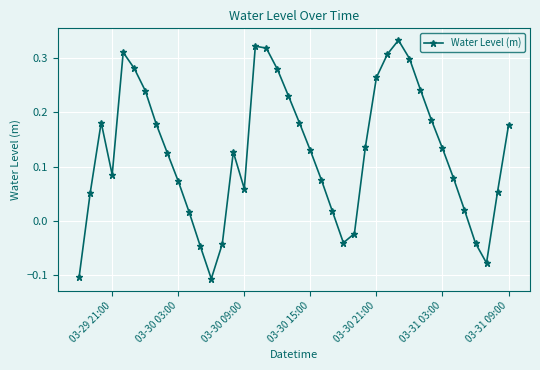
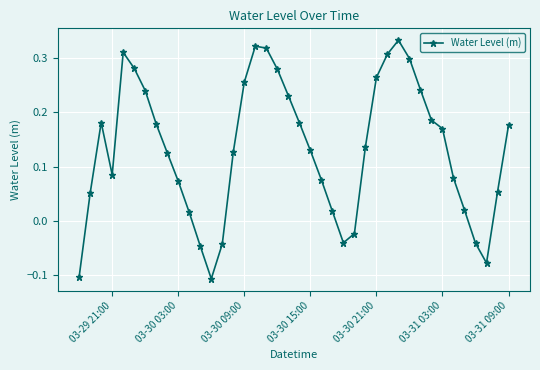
  {
    "03-29 21:00": 0.09,
    "03-30 03:00": 0.07,
-   "03-30 09:00": 0.06,
+   "03-30 09:00": 0.26,
    "03-30 15:00": 0.13,
    "03-30 21:00": 0.26,
-   "03-31 03:00": 0.13,
+   "03-31 03:00": 0.17,
    "03-31 09:00": 0.18
  }
